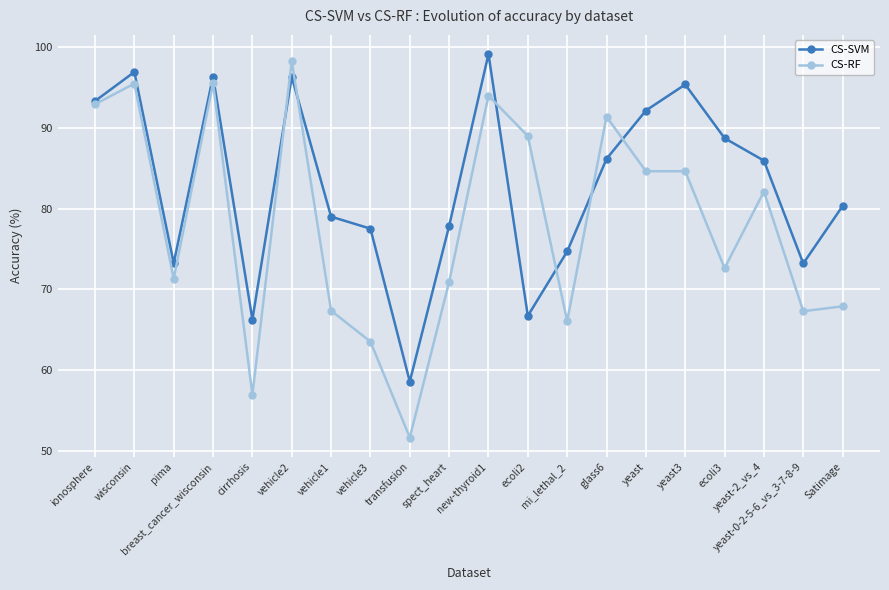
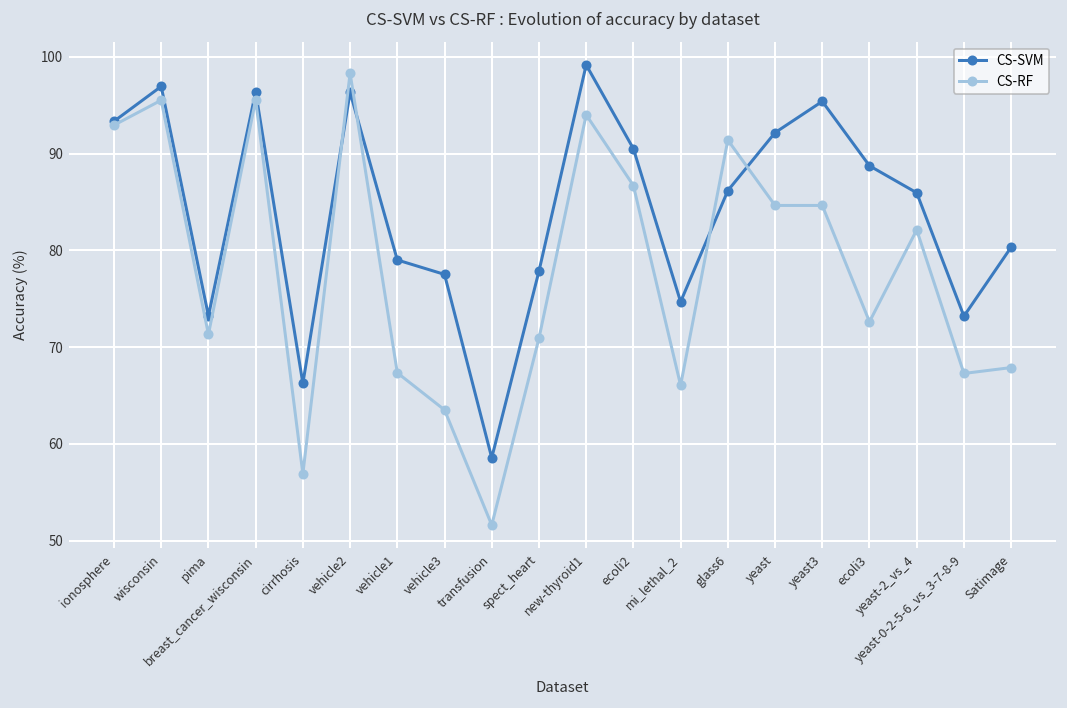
  {
    "CS-SVM": {
      "ionosphere": 93,
      "wisconsin": 97,
      "pima": 73,
      "breast_cancer_wisconsin": 96,
      "cirrhosis": 66,
      "vehicle2": 96,
      "vehicle1": 79,
      "vehicle3": 78,
      "transfusion": 59,
      "spect_heart": 78,
      "new-thyroid1": 99,
-     "ecoli2": 67,
+     "ecoli2": 91,
      "mi_lethal_2": 75,
      "glass6": 86,
      "yeast": 92,
      "yeast3": 95,
      "ecoli3": 89,
      "yeast-2_vs_4": 86,
      "yeast-0-2-5-6_vs_3-7-8-9": 73,
      "Satimage": 80
    },
    "CS-RF": {
      "ionosphere": 93,
      "wisconsin": 96,
      "pima": 71,
      "breast_cancer_wisconsin": 96,
      "cirrhosis": 57,
      "vehicle2": 98,
      "vehicle1": 67,
      "vehicle3": 64,
      "transfusion": 52,
      "spect_heart": 71,
      "new-thyroid1": 94,
-     "ecoli2": 89,
+     "ecoli2": 87,
      "mi_lethal_2": 66,
      "glass6": 91,
      "yeast": 85,
      "yeast3": 85,
      "ecoli3": 73,
      "yeast-2_vs_4": 82,
      "yeast-0-2-5-6_vs_3-7-8-9": 67,
      "Satimage": 68
    }
  }
